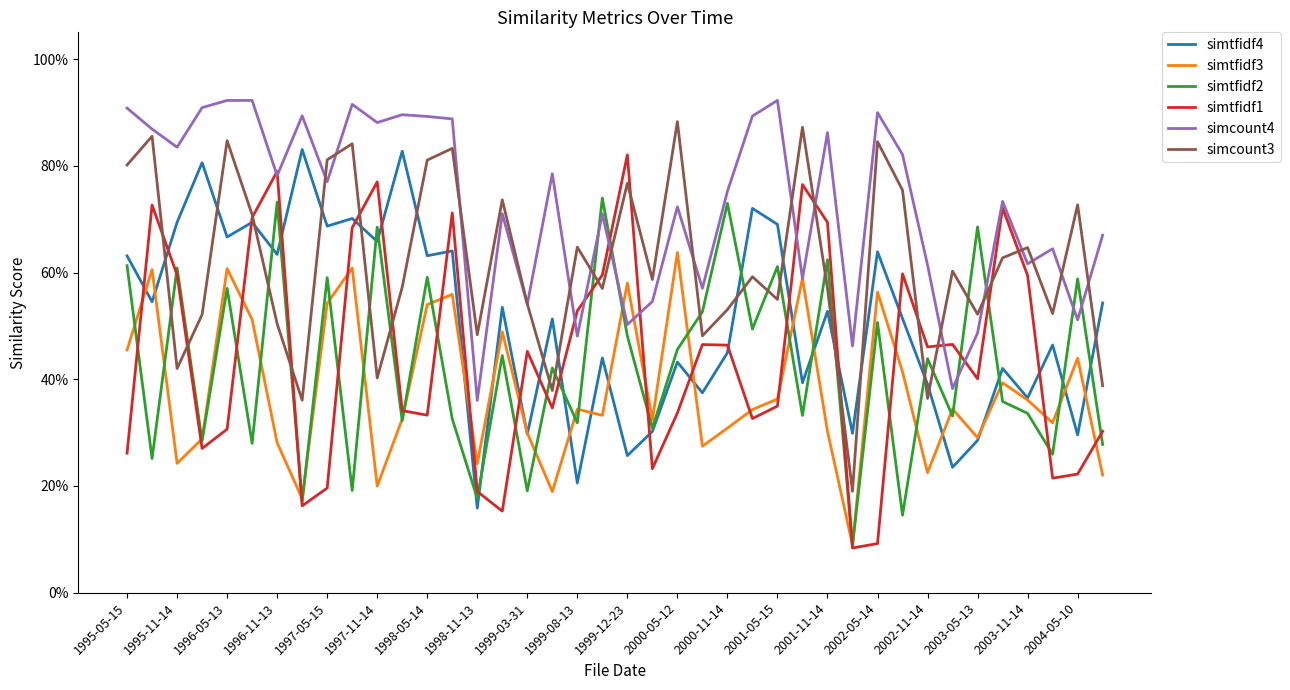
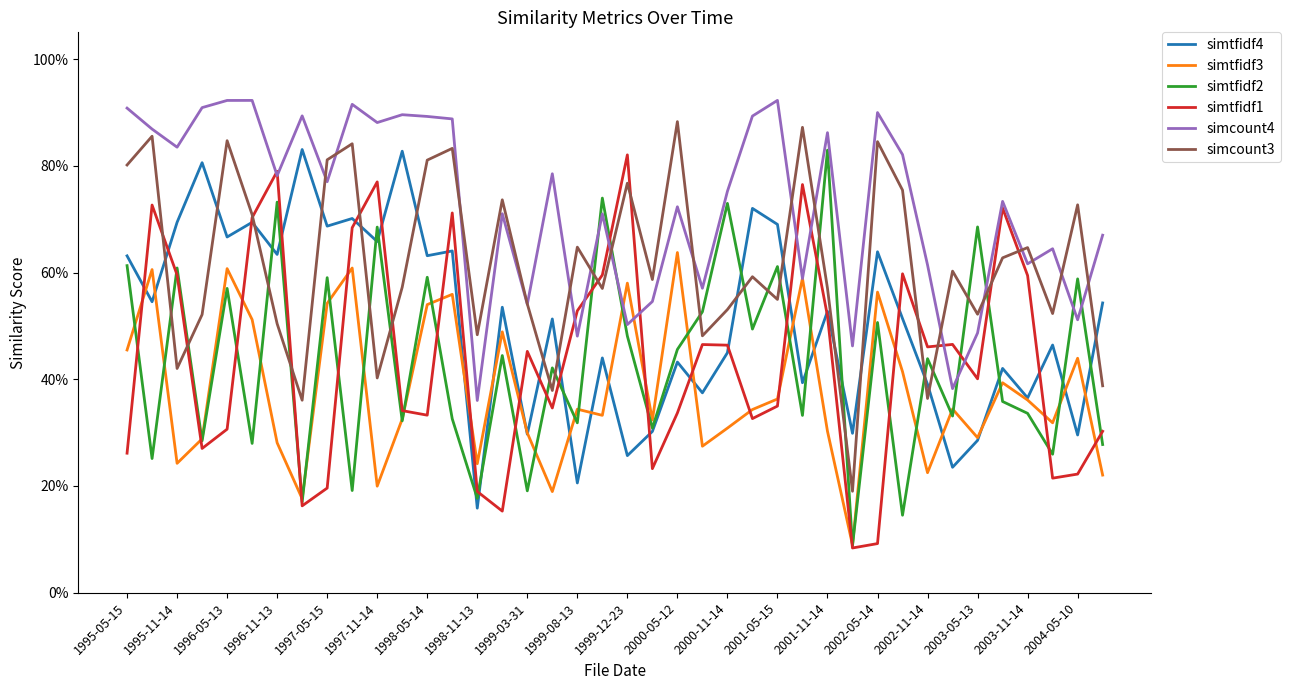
  {
    "simtfidf4": {
      "1995-05-15": "63%",
      "1995-11-14": "69%",
      "1996-05-13": "67%",
      "1996-11-13": "63%",
      "1997-05-15": "69%",
      "1997-11-14": "66%",
      "1998-05-14": "63%",
      "1998-11-13": "16%",
      "1999-08-13": "21%",
      "1999-12-23": "26%",
      "2000-05-12": "43%",
      "2000-11-14": "45%",
      "2001-05-15": "69%",
      "2001-11-14": "53%",
      "2002-05-14": "64%",
      "2002-11-14": "39%",
      "2003-05-13": "29%",
      "2004-05-10": "30%"
    },
    "simtfidf3": {
      "1995-05-15": "45%",
      "1995-11-14": "24%",
      "1996-05-13": "61%",
      "1996-11-13": "28%",
      "1997-05-15": "54%",
      "1997-11-14": "20%",
      "1998-05-14": "54%",
      "1998-11-13": "24%",
      "1999-08-13": "34%",
      "1999-12-23": "58%",
      "2000-05-12": "64%",
      "2000-11-14": "31%",
      "2001-05-15": "36%",
      "2001-11-14": "30%",
      "2002-05-14": "56%",
      "2002-11-14": "22%",
      "2003-05-13": "29%",
      "2004-05-10": "44%"
    },
    "simtfidf2": {
      "1995-05-15": "61%",
      "1995-11-14": "61%",
      "1996-05-13": "57%",
      "1996-11-13": "73%",
      "1997-05-15": "59%",
      "1997-11-14": "69%",
      "1998-05-14": "59%",
      "1998-11-13": "18%",
      "1999-03-31": "19%",
      "1999-08-13": "32%",
      "1999-12-23": "48%",
      "2000-05-12": "46%",
      "2000-11-14": "73%",
      "2001-05-15": "61%",
-     "2001-11-14": "62%",
+     "2001-11-14": "83%",
      "2002-05-14": "51%",
      "2002-11-14": "44%",
      "2003-05-13": "69%",
      "2003-11-14": "34%",
      "2004-05-10": "59%"
    },
    "simtfidf1": {
      "1995-05-15": "26%",
      "1995-11-14": "60%",
      "1996-05-13": "31%",
      "1996-11-13": "79%",
      "1997-05-15": "20%",
      "1997-11-14": "77%",
      "1998-05-14": "33%",
      "1998-11-13": "19%",
      "1999-03-31": "45%",
      "1999-08-13": "53%",
      "1999-12-23": "82%",
      "2000-05-12": "34%",
      "2000-11-14": "46%",
      "2001-05-15": "35%",
-     "2001-11-14": "69%",
+     "2001-11-14": "52%",
      "2002-05-14": "9%",
      "2002-11-14": "46%",
      "2003-05-13": "40%",
      "2003-11-14": "59%",
      "2004-05-10": "22%"
    },
    "simcount4": {
      "1995-05-15": "91%",
      "1995-11-14": "83%",
      "1996-05-13": "92%",
      "1996-11-13": "78%",
      "1997-05-15": "77%",
      "1997-11-14": "88%",
      "1998-05-14": "89%",
      "1998-11-13": "36%",
      "1999-08-13": "48%",
      "1999-12-23": "50%",
      "2000-05-12": "72%",
      "2000-11-14": "75%",
      "2001-05-15": "92%",
      "2001-11-14": "86%",
      "2002-05-14": "90%",
      "2002-11-14": "61%",
      "2003-05-13": "49%",
      "2003-11-14": "62%",
      "2004-05-10": "51%"
    },
    "simcount3": {
      "1995-05-15": "80%",
      "1995-11-14": "42%",
      "1996-05-13": "85%",
      "1996-11-13": "50%",
      "1997-05-15": "81%",
      "1997-11-14": "40%",
      "1998-05-14": "81%",
      "1998-11-13": "48%",
      "1999-08-13": "65%",
      "1999-12-23": "77%",
      "2000-05-12": "88%",
      "2000-11-14": "53%",
      "2001-05-15": "55%",
      "2001-11-14": "57%",
      "2002-05-14": "85%",
      "2002-11-14": "36%",
      "2003-05-13": "52%",
      "2003-11-14": "65%",
      "2004-05-10": "73%"
    }
  }
